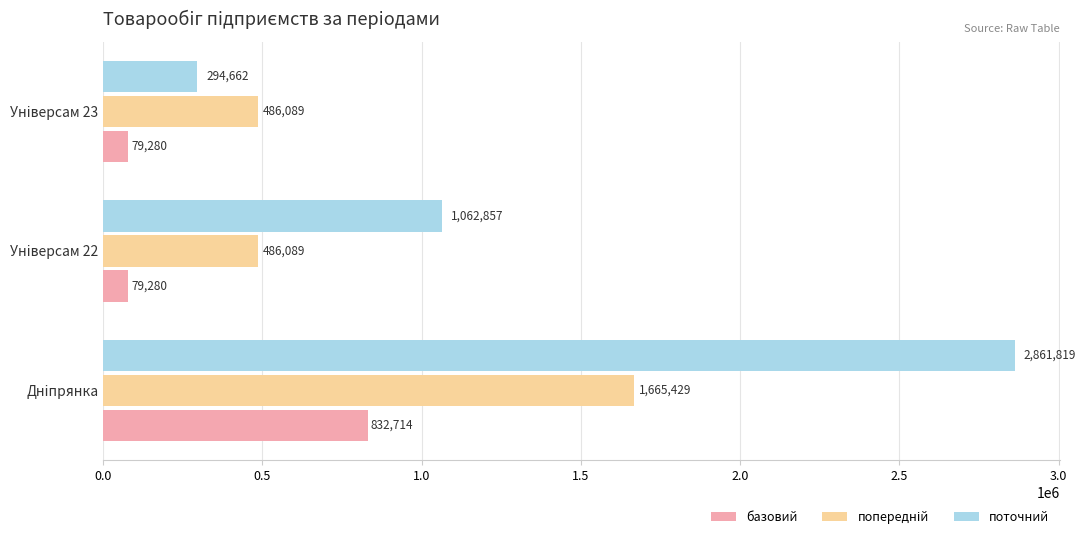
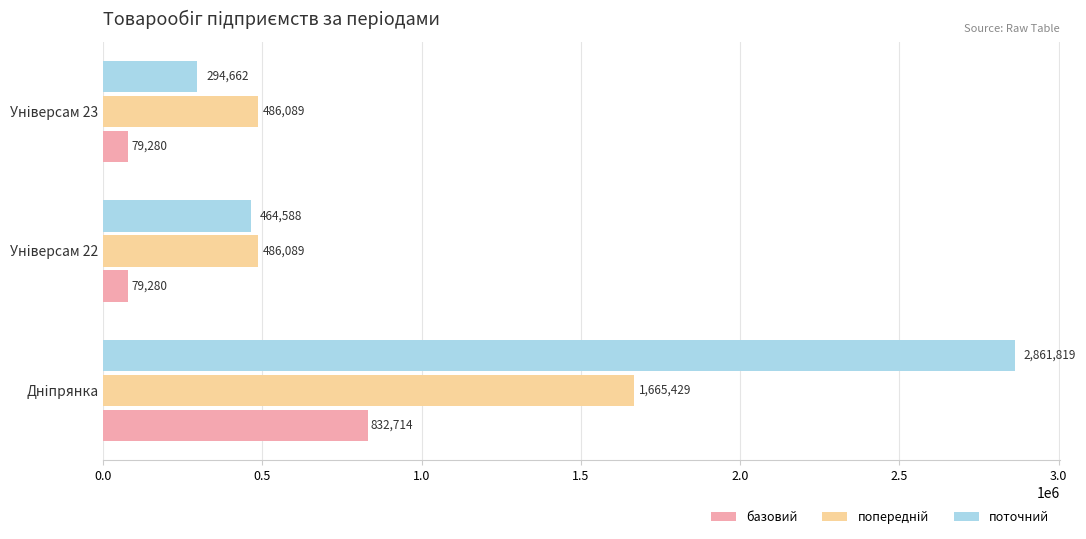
  {
    "поточний": {
      "Універсам 23": "294,662",
-     "Універсам 22": "1,062,857",
+     "Універсам 22": "464,588",
      "Дніпрянка": "2,861,819"
    }
  }
